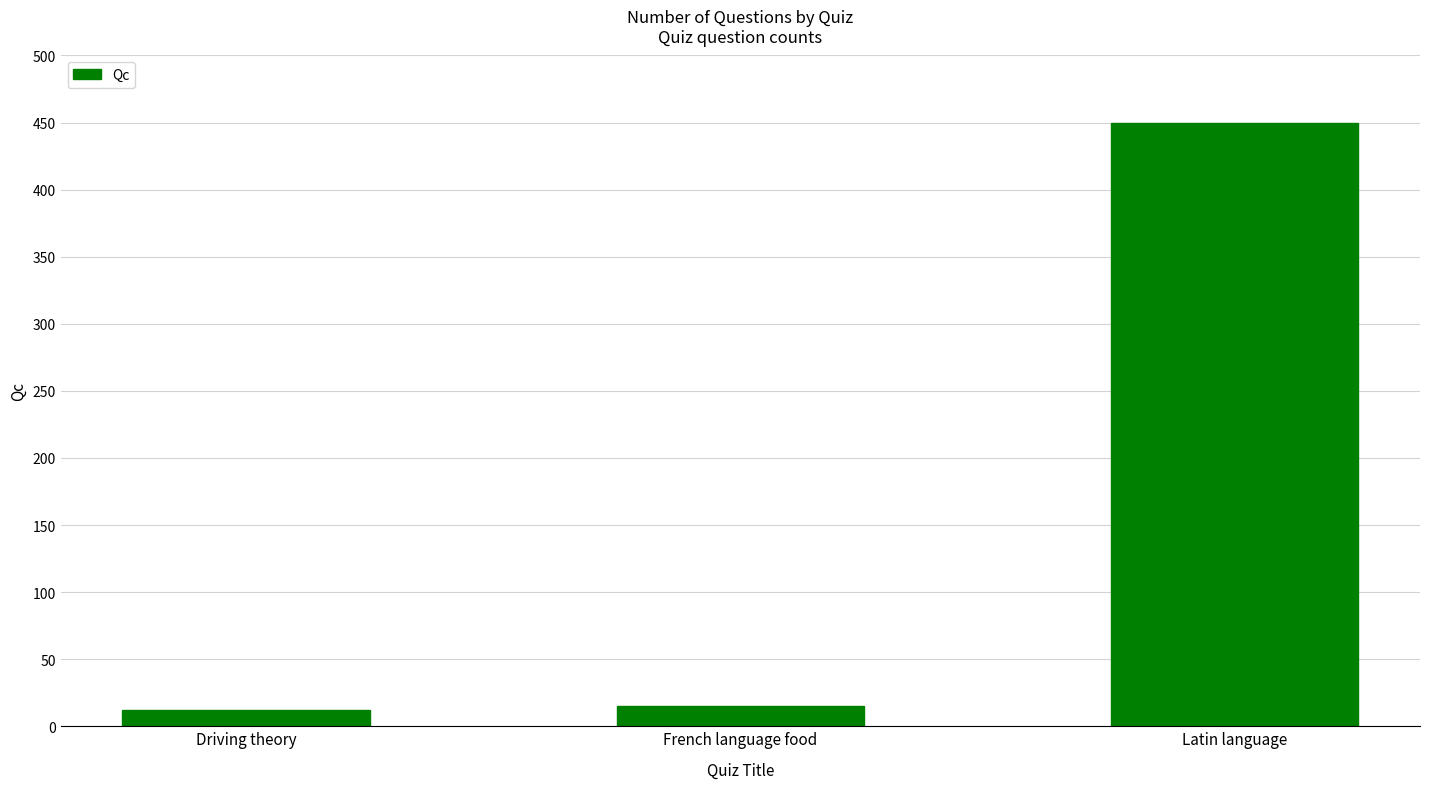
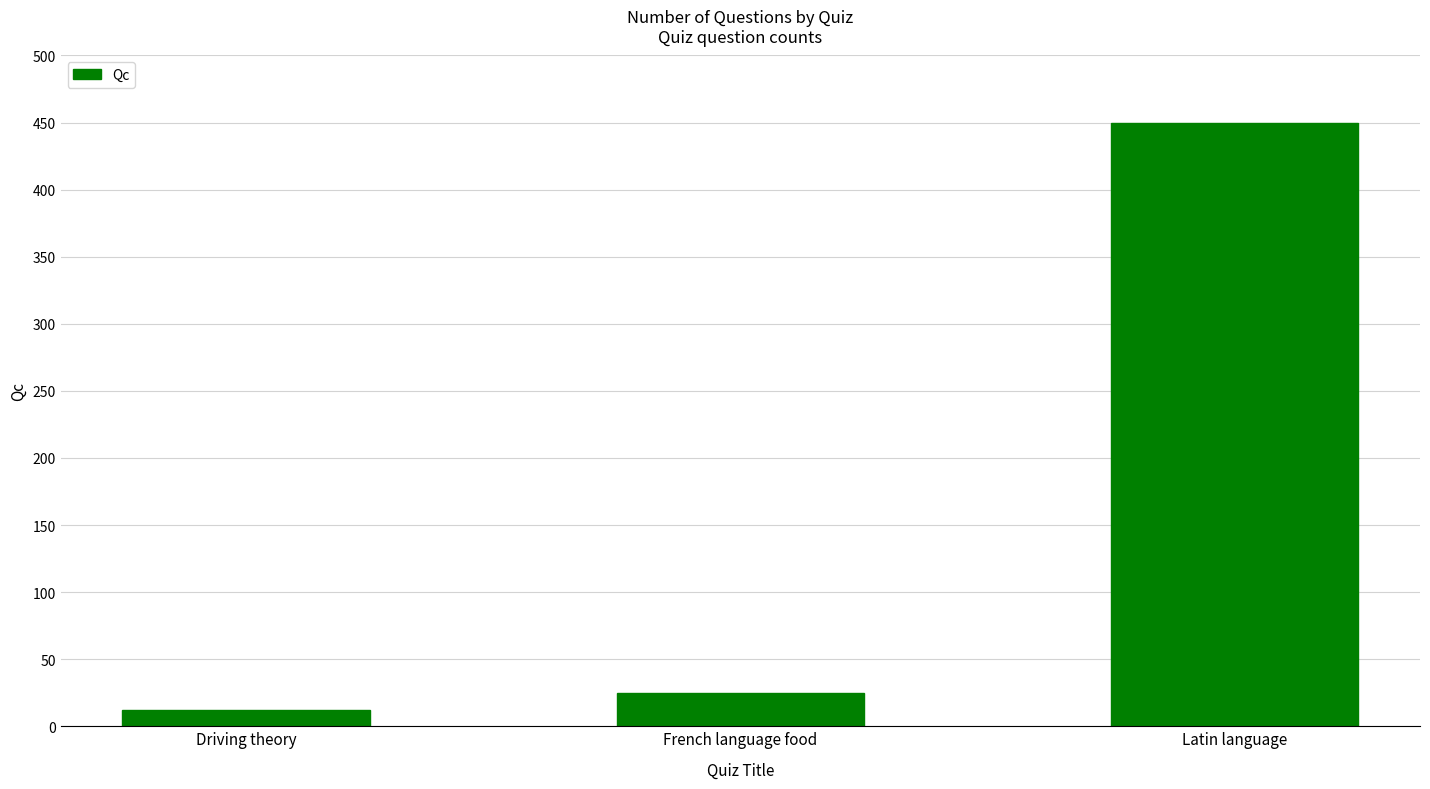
  {
    "Driving theory": 12,
-   "French language food": 15,
+   "French language food": 25,
    "Latin language": 450
  }
